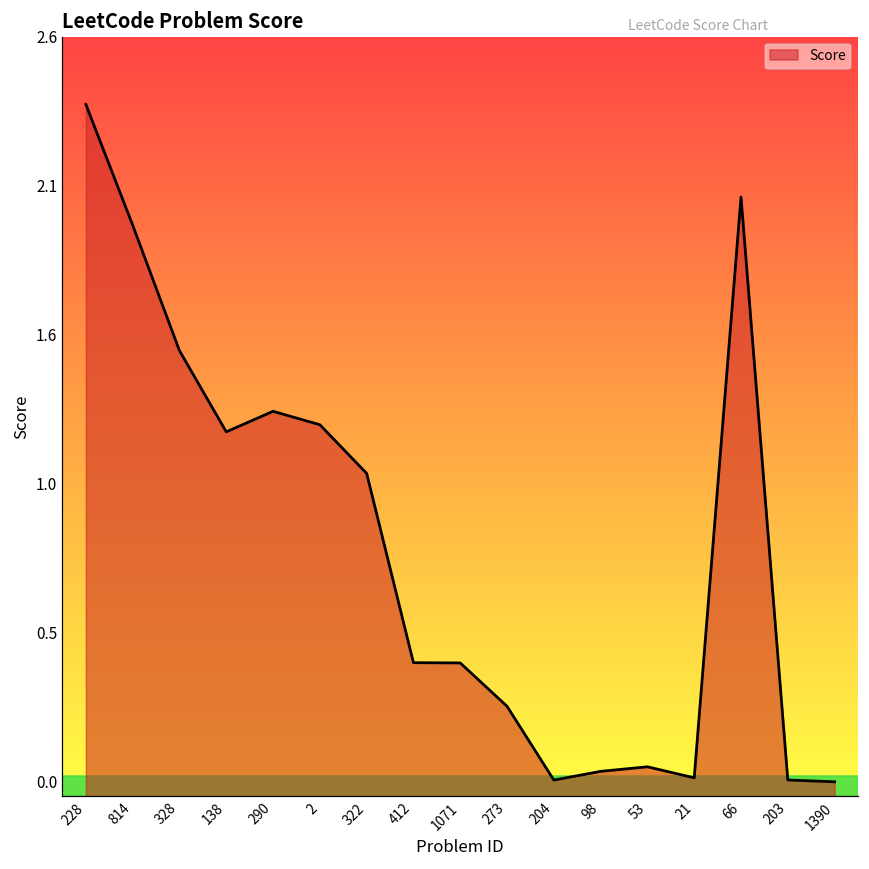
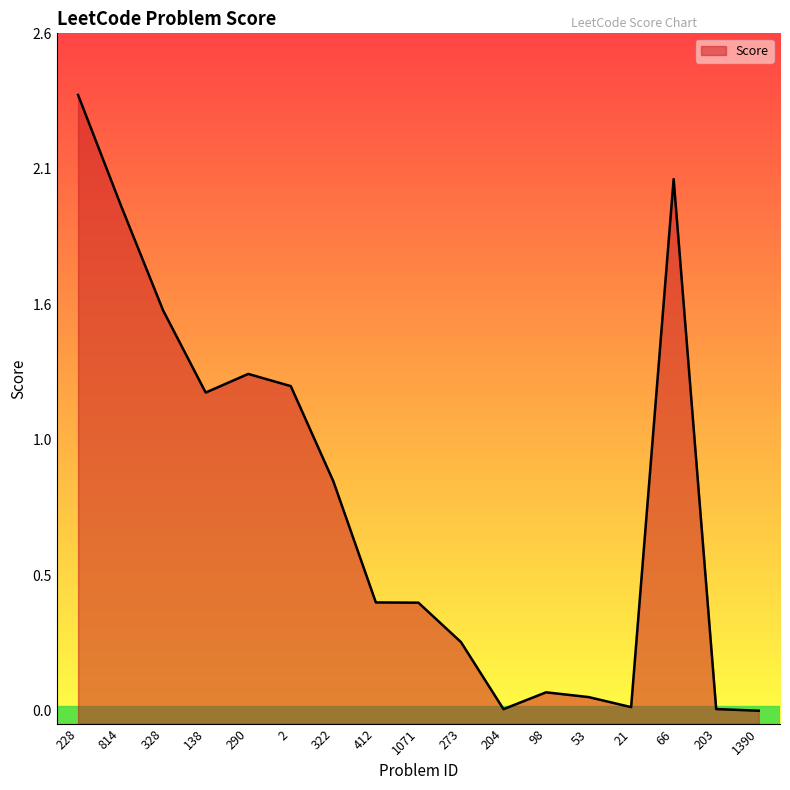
  {
    "228": 2.38,
    "814": 1.96,
-   "328": 1.51,
+   "328": 1.55,
    "138": 1.23,
    "290": 1.30,
    "2": 1.25,
-   "322": 1.08,
+   "322": 0.89,
    "412": 0.42,
    "1071": 0.42,
    "273": 0.27,
-   "98": 0.04,
+   "98": 0.07,
    "53": 0.05,
    "66": 2.05
  }
